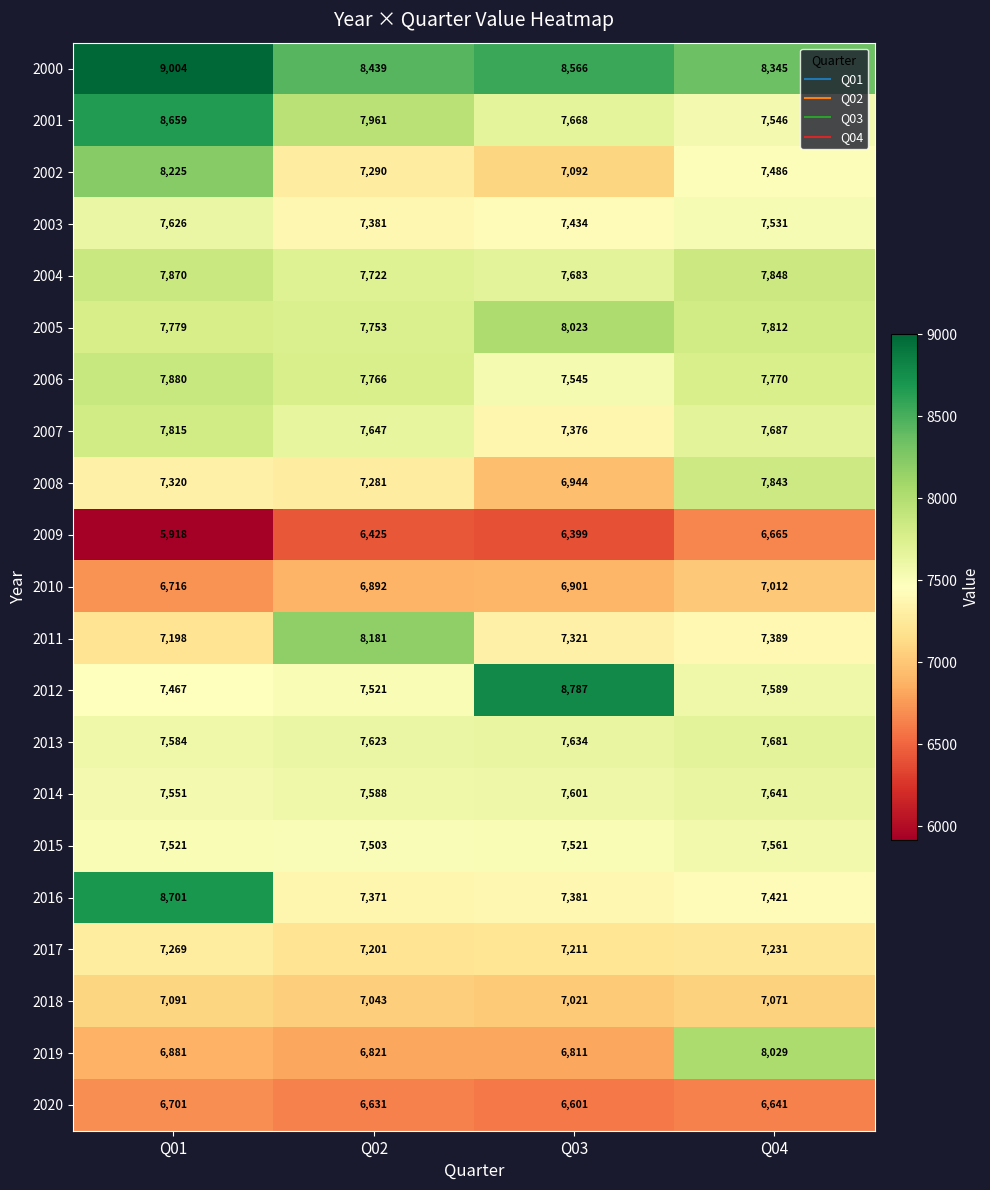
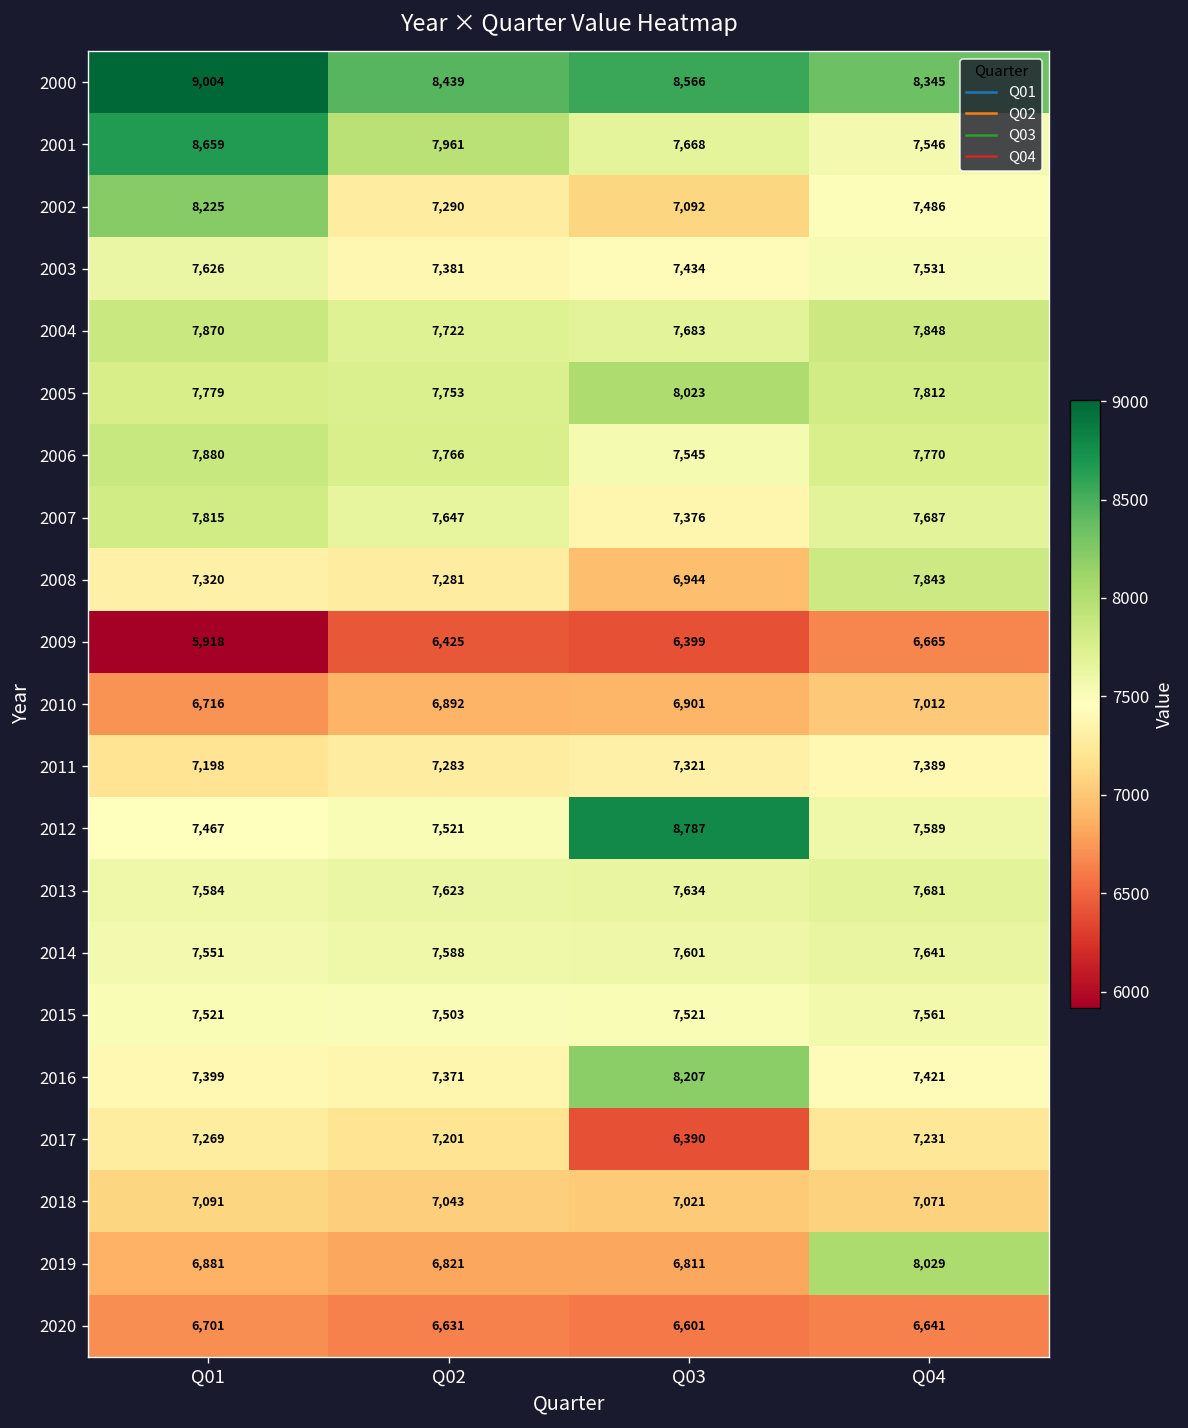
  {
    "2000": {
      "Q01": "9,004",
      "Q02": "8,439",
      "Q03": "8,566",
      "Q04": "8,345"
    },
    "2001": {
      "Q01": "8,659",
      "Q02": "7,961",
      "Q03": "7,668",
      "Q04": "7,546"
    },
    "2002": {
      "Q01": "8,225",
      "Q02": "7,290",
      "Q03": "7,092",
      "Q04": "7,486"
    },
    "2003": {
      "Q01": "7,626",
      "Q02": "7,381",
      "Q03": "7,434",
      "Q04": "7,531"
    },
    "2004": {
      "Q01": "7,870",
      "Q02": "7,722",
      "Q03": "7,683",
      "Q04": "7,848"
    },
    "2005": {
      "Q01": "7,779",
      "Q02": "7,753",
      "Q03": "8,023",
      "Q04": "7,812"
    },
    "2006": {
      "Q01": "7,880",
      "Q02": "7,766",
      "Q03": "7,545",
      "Q04": "7,770"
    },
    "2007": {
      "Q01": "7,815",
      "Q02": "7,647",
      "Q03": "7,376",
      "Q04": "7,687"
    },
    "2008": {
      "Q01": "7,320",
      "Q02": "7,281",
      "Q03": "6,944",
      "Q04": "7,843"
    },
    "2009": {
      "Q01": "5,918",
      "Q02": "6,425",
      "Q03": "6,399",
      "Q04": "6,665"
    },
    "2010": {
      "Q01": "6,716",
      "Q02": "6,892",
      "Q03": "6,901",
      "Q04": "7,012"
    },
    "2011": {
      "Q01": "7,198",
-     "Q02": "8,181",
+     "Q02": "7,283",
      "Q03": "7,321",
      "Q04": "7,389"
    },
    "2012": {
      "Q01": "7,467",
      "Q02": "7,521",
      "Q03": "8,787",
      "Q04": "7,589"
    },
    "2013": {
      "Q01": "7,584",
      "Q02": "7,623",
      "Q03": "7,634",
      "Q04": "7,681"
    },
    "2014": {
      "Q01": "7,551",
      "Q02": "7,588",
      "Q03": "7,601",
      "Q04": "7,641"
    },
    "2015": {
      "Q01": "7,521",
      "Q02": "7,503",
      "Q03": "7,521",
      "Q04": "7,561"
    },
    "2016": {
-     "Q01": "8,701",
+     "Q01": "7,399",
      "Q02": "7,371",
-     "Q03": "7,381",
+     "Q03": "8,207",
      "Q04": "7,421"
    },
    "2017": {
      "Q01": "7,269",
      "Q02": "7,201",
-     "Q03": "7,211",
+     "Q03": "6,390",
      "Q04": "7,231"
    },
    "2018": {
      "Q01": "7,091",
      "Q02": "7,043",
      "Q03": "7,021",
      "Q04": "7,071"
    },
    "2019": {
      "Q01": "6,881",
      "Q02": "6,821",
      "Q03": "6,811",
      "Q04": "8,029"
    },
    "2020": {
      "Q01": "6,701",
      "Q02": "6,631",
      "Q03": "6,601",
      "Q04": "6,641"
    }
  }
